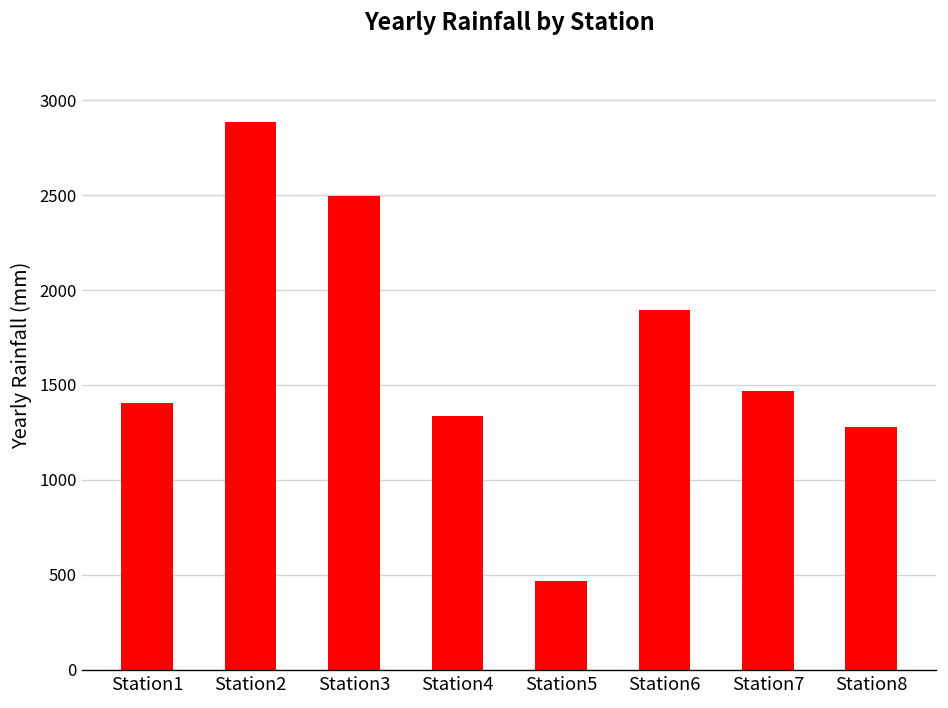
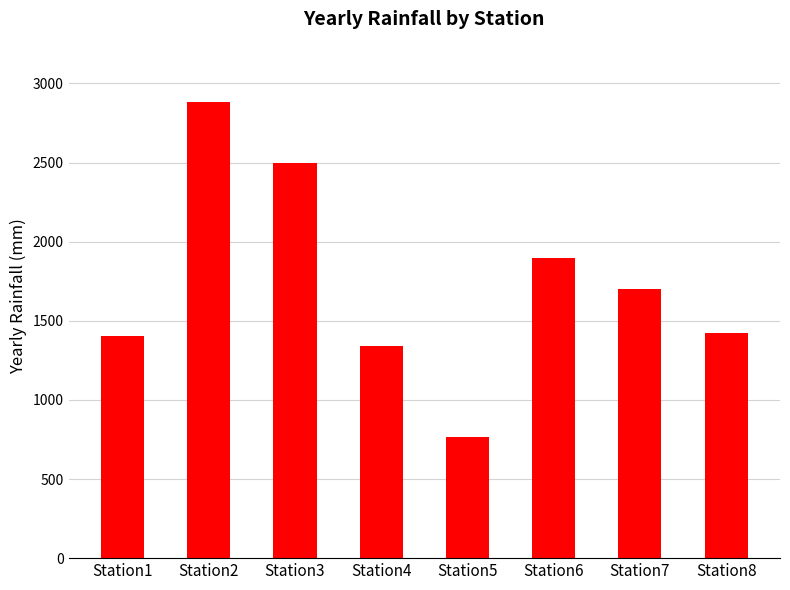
  {
    "Station1": 1410,
    "Station2": 2880,
    "Station3": 2500,
    "Station4": 1340,
-   "Station5": 470,
+   "Station5": 760,
    "Station6": 1900,
-   "Station7": 1470,
-   "Station8": 1280
+   "Station7": 1700,
+   "Station8": 1420
  }
